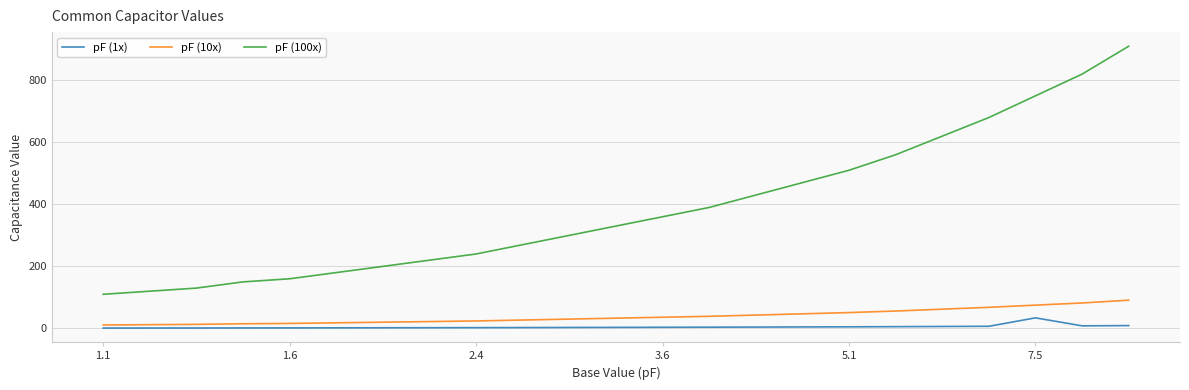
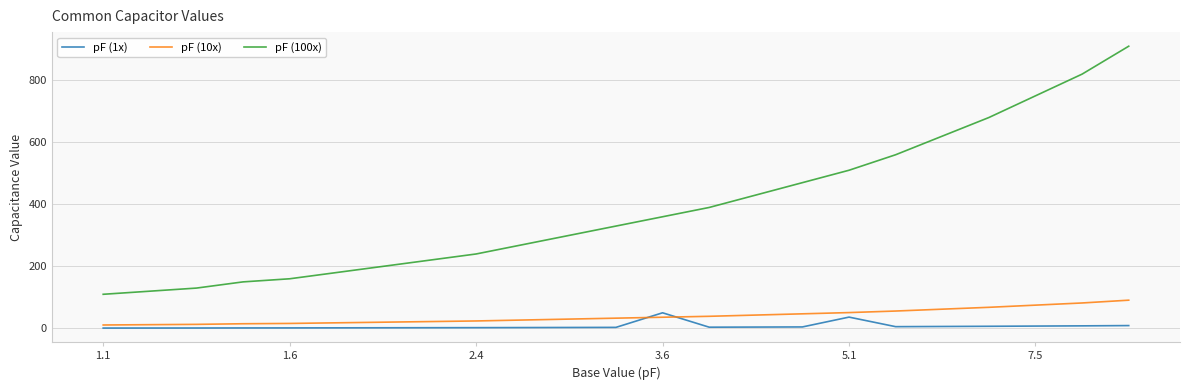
  {
    "pF (1x)": {
      "1.1": 0,
      "1.6": 0,
      "2.4": 0,
-     "3.6": 0,
-     "5.1": 10,
-     "7.5": 30
+     "3.6": 50,
+     "5.1": 40,
+     "7.5": 10
    },
    "pF (10x)": {
      "1.1": 10,
      "1.6": 20,
      "2.4": 20,
      "3.6": 40,
      "5.1": 50,
      "7.5": 80
    },
    "pF (100x)": {
      "1.1": 110,
      "1.6": 160,
      "2.4": 240,
      "3.6": 360,
      "5.1": 510,
      "7.5": 750
    }
  }
